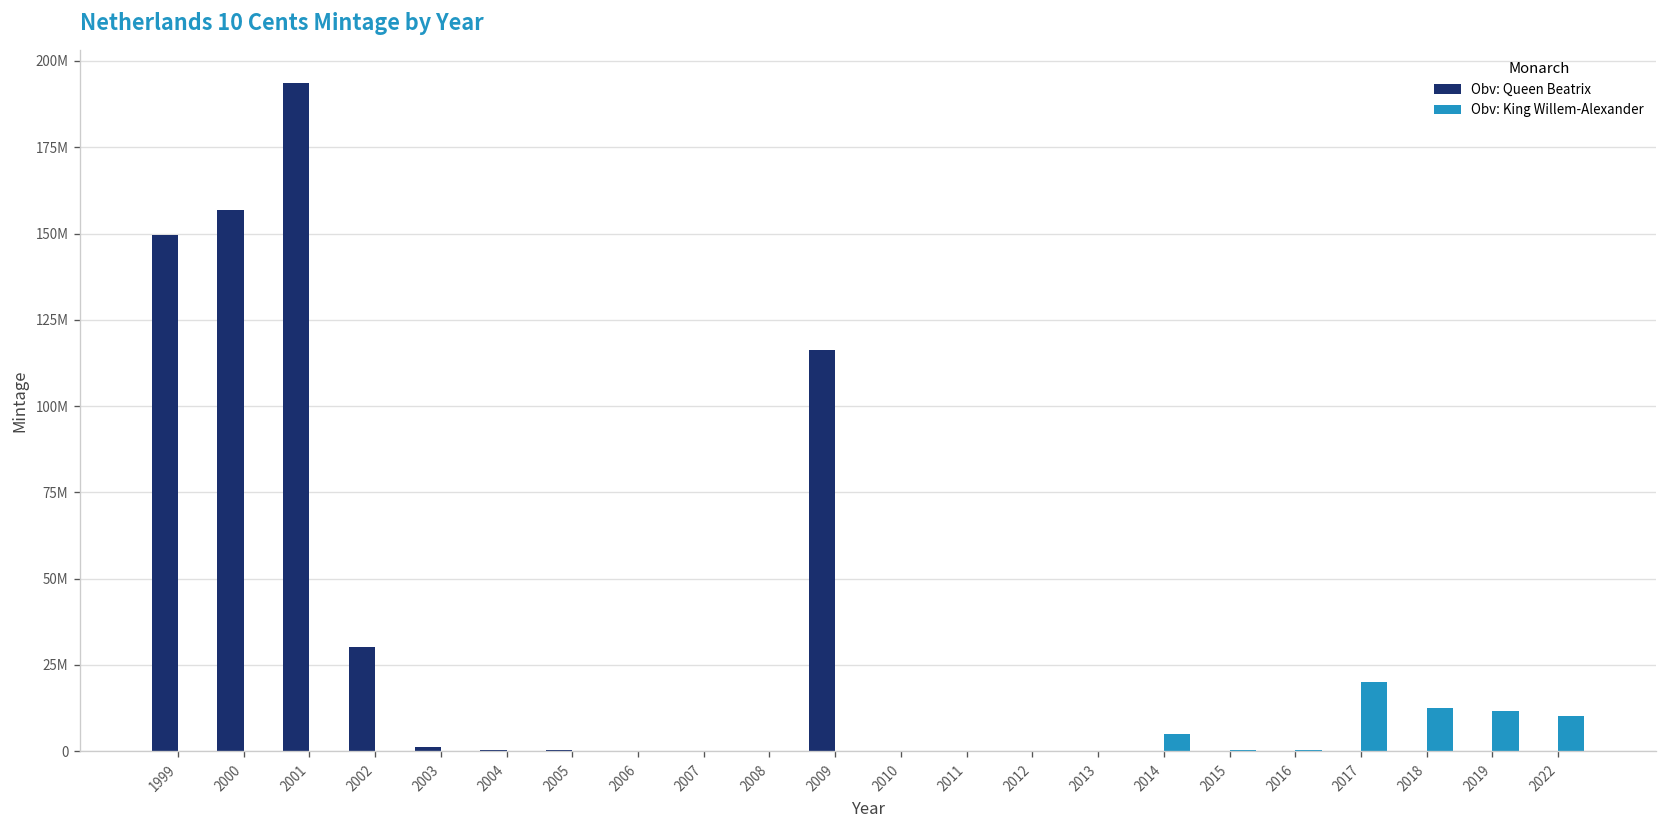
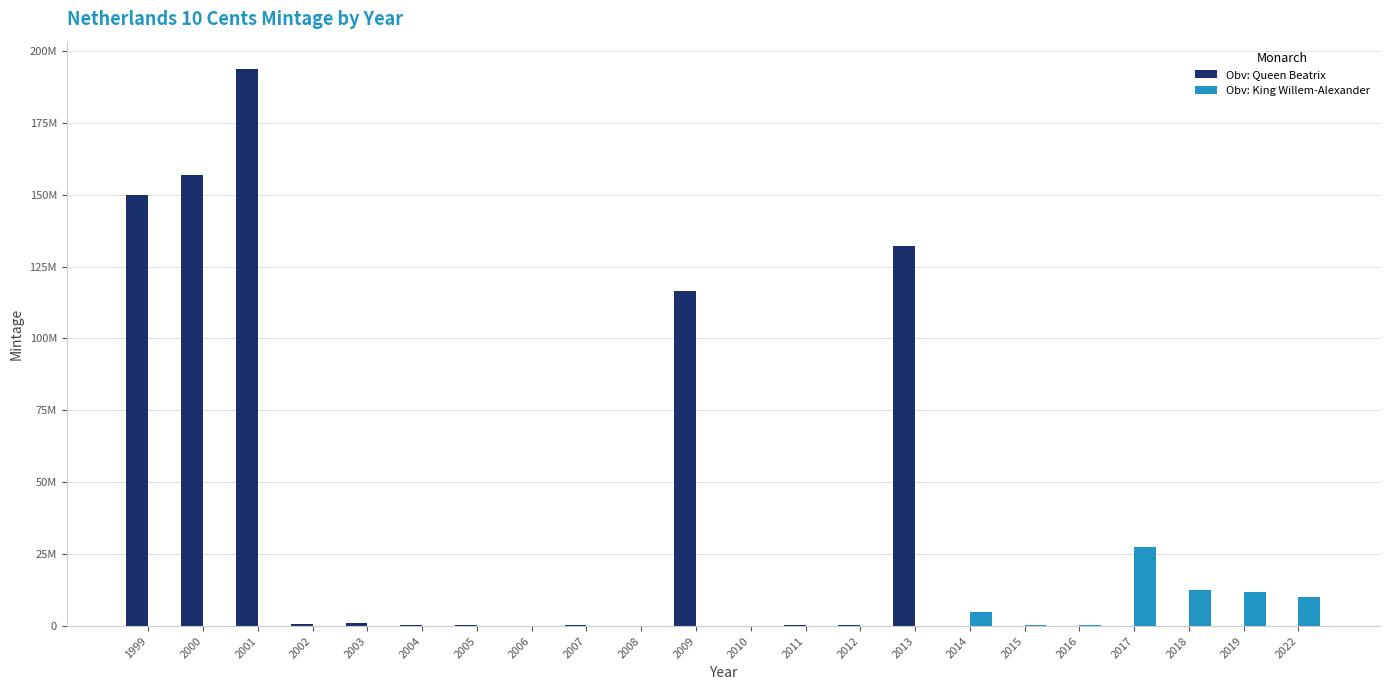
  {
    "Obv: Queen Beatrix": {
      "1999": 150000000,
      "2000": 157000000,
      "2001": 194000000,
-     "2002": 30000000,
+     "2002": 1000000,
      "2003": 1000000,
      "2009": 116000000,
-     "2013": 0,
+     "2013": 132000000,
      "2014": 0,
      "2015": 0,
      "2016": 0,
      "2017": 0,
      "2018": 0,
      "2019": 0,
      "2022": 0
    },
    "Obv: King Willem-Alexander": {
      "1999": 0,
      "2000": 0,
      "2001": 0,
      "2002": 0,
      "2003": 0,
      "2004": 0,
      "2005": 0,
      "2006": 0,
      "2007": 0,
      "2008": 0,
      "2009": 0,
      "2010": 0,
      "2011": 0,
      "2012": 0,
      "2013": 0,
      "2014": 5000000,
-     "2017": 20000000,
+     "2017": 27000000,
      "2018": 13000000,
      "2019": 12000000,
      "2022": 10000000
    }
  }
